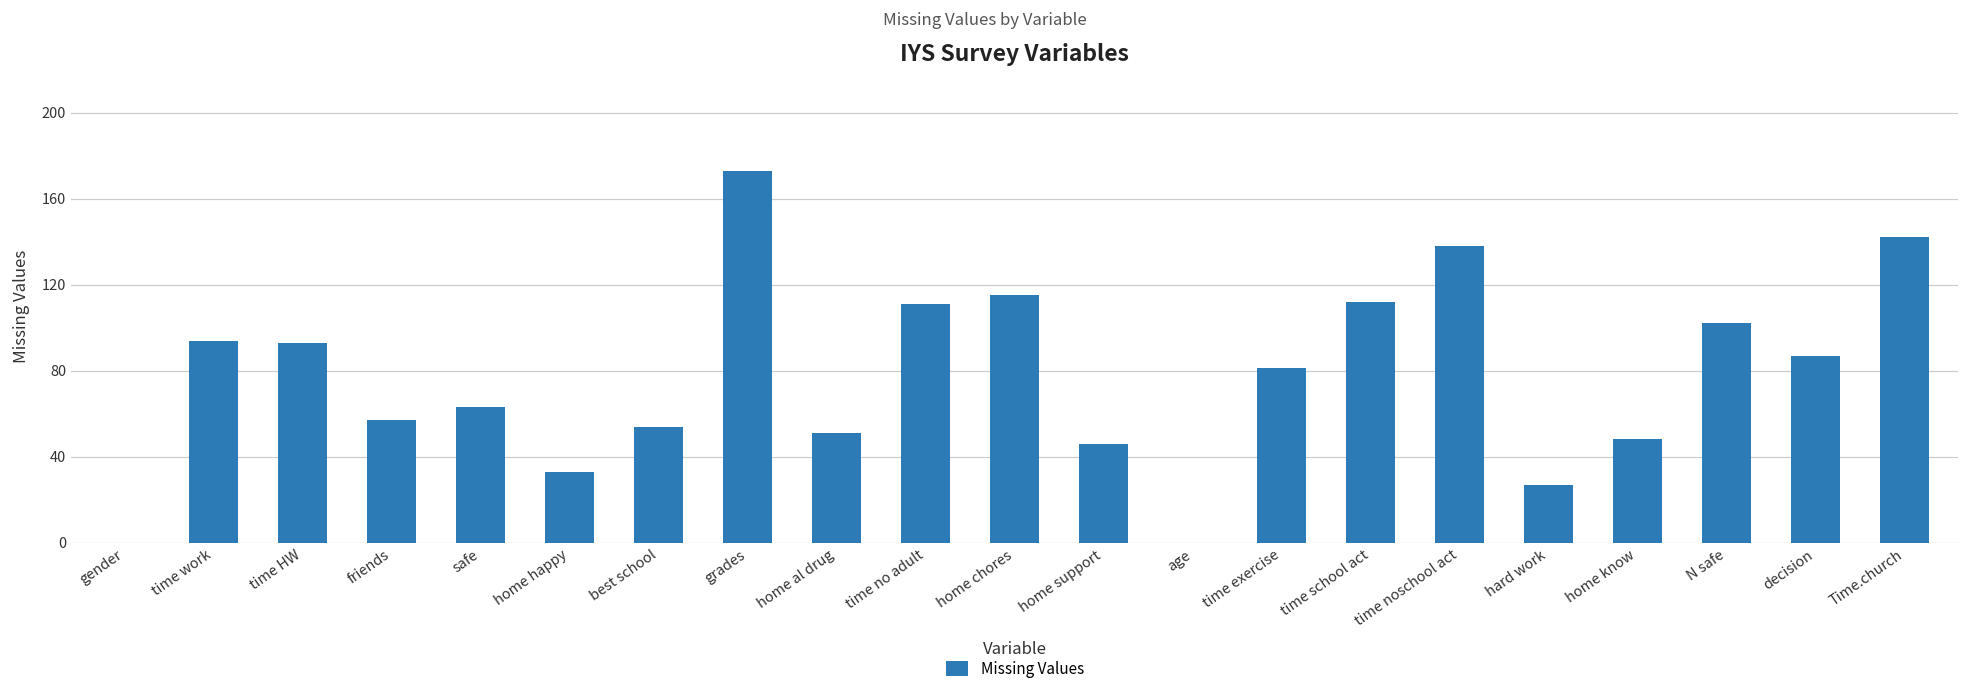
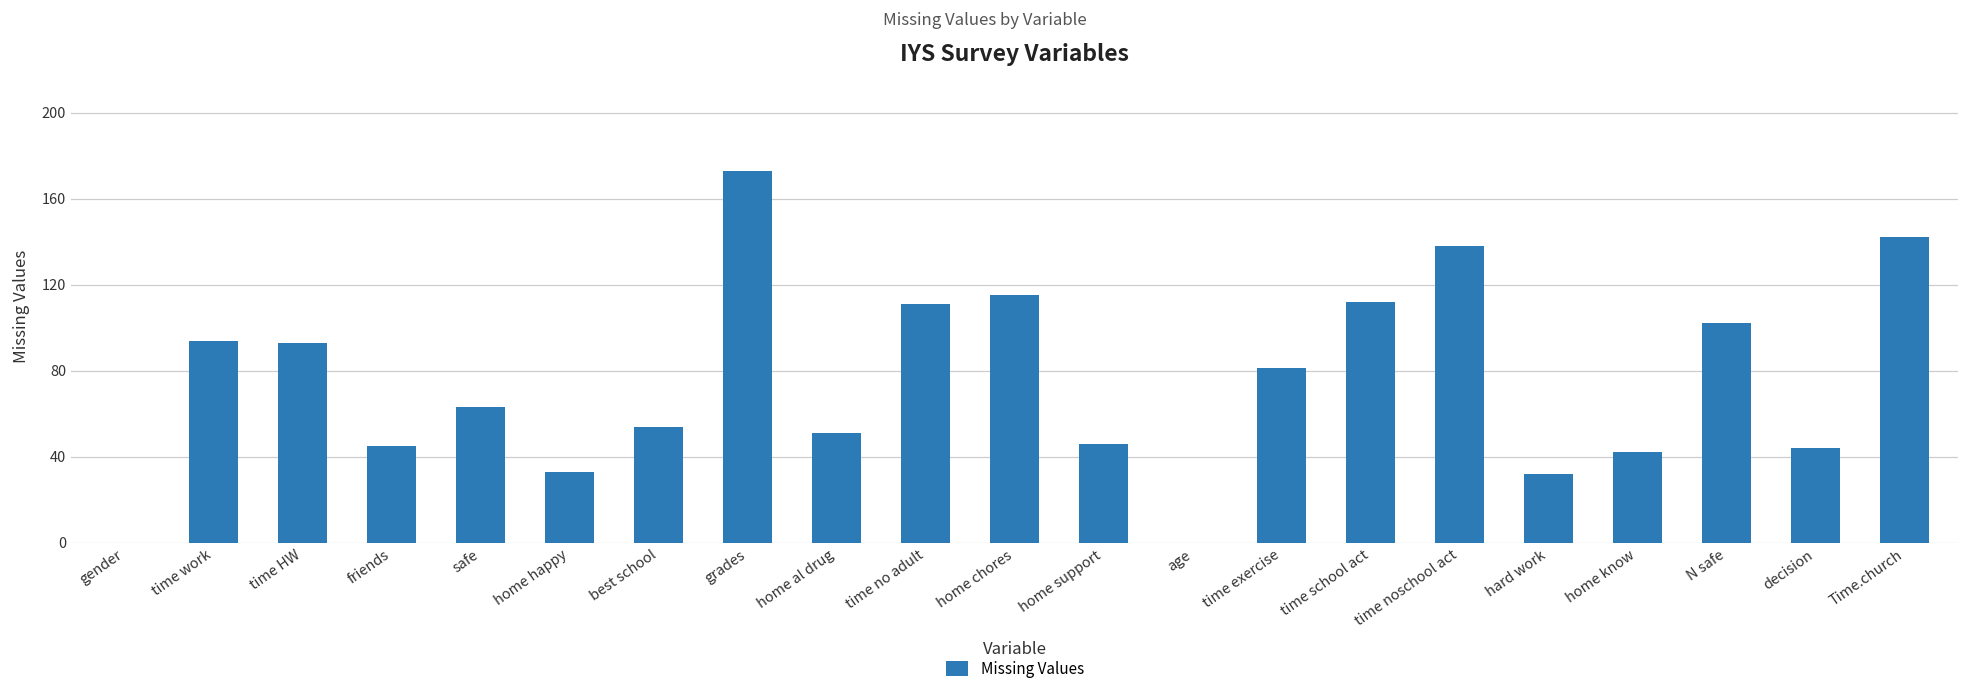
  {
    "gender": 0,
    "time work": 94,
    "time HW": 93,
-   "friends": 57,
+   "friends": 45,
    "safe": 63,
    "home happy": 33,
    "best school": 54,
    "grades": 173,
    "home al drug": 51,
    "time no adult": 111,
    "home chores": 115,
    "home support": 46,
    "age": 0,
    "time exercise": 81,
    "time school act": 112,
    "time noschool act": 138,
-   "hard work": 27,
-   "home know": 48,
+   "hard work": 32,
+   "home know": 42,
    "N safe": 102,
-   "decision": 87,
+   "decision": 44,
    "Time.church": 142
  }
